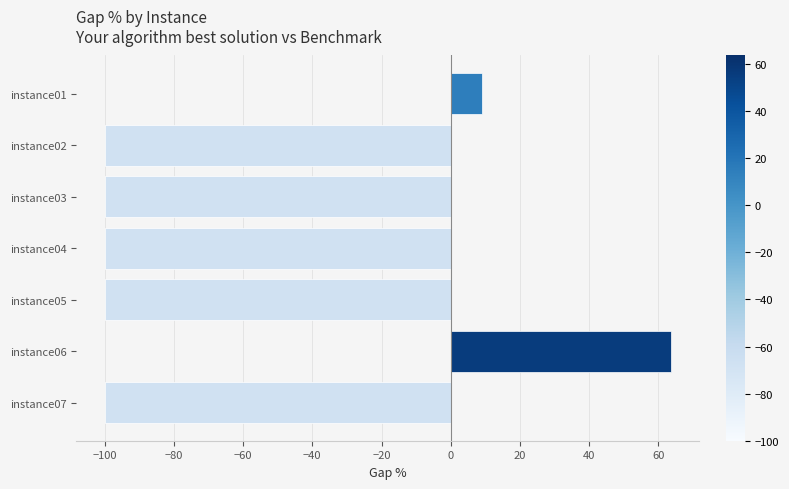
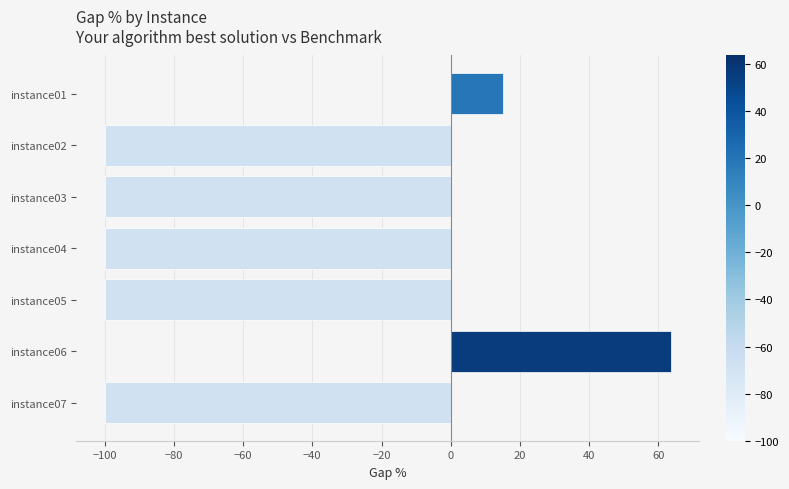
  {
-   "instance01": 9,
+   "instance01": 15,
    "instance02": -100,
    "instance03": -100,
    "instance04": -100,
    "instance05": -100,
    "instance06": 64,
    "instance07": -100
  }
